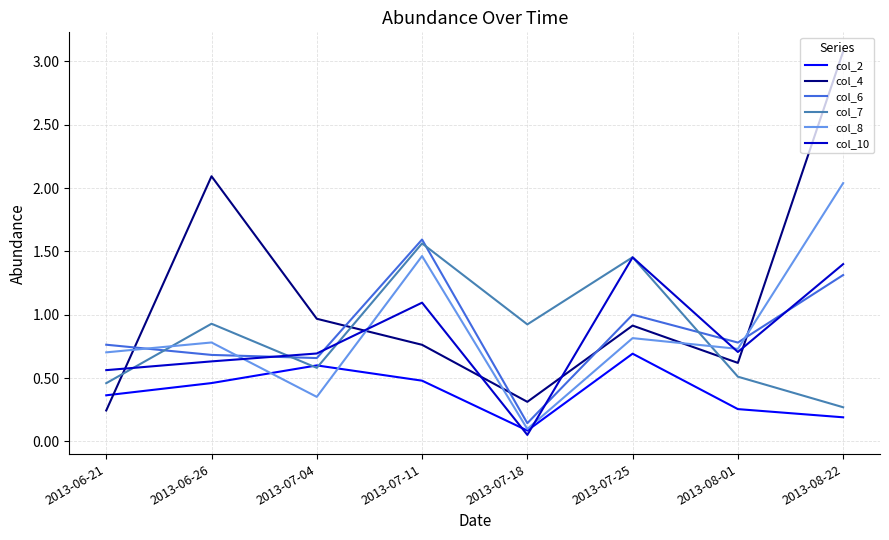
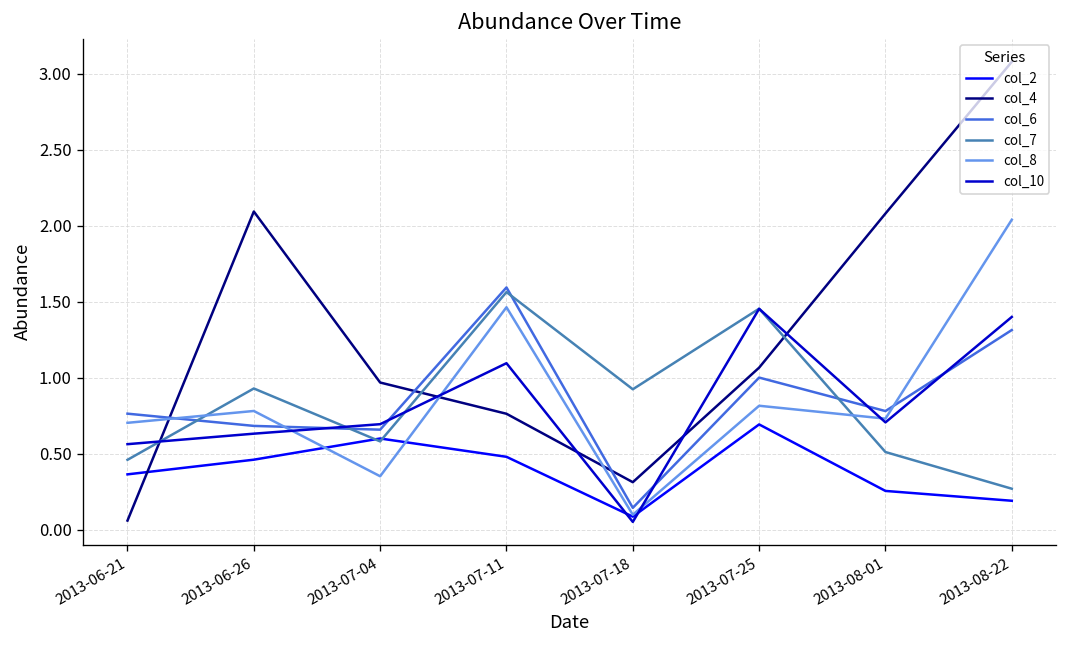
  {
    "col_4": {
-     "2013-06-21": 0.24,
+     "2013-06-21": 0.06,
      "2013-06-26": 2.09,
      "2013-07-04": 0.97,
      "2013-07-11": 0.76,
      "2013-07-18": 0.31,
-     "2013-07-25": 0.91,
-     "2013-08-01": 0.62
+     "2013-07-25": 1.07,
+     "2013-08-01": 2.08
    }
  }
